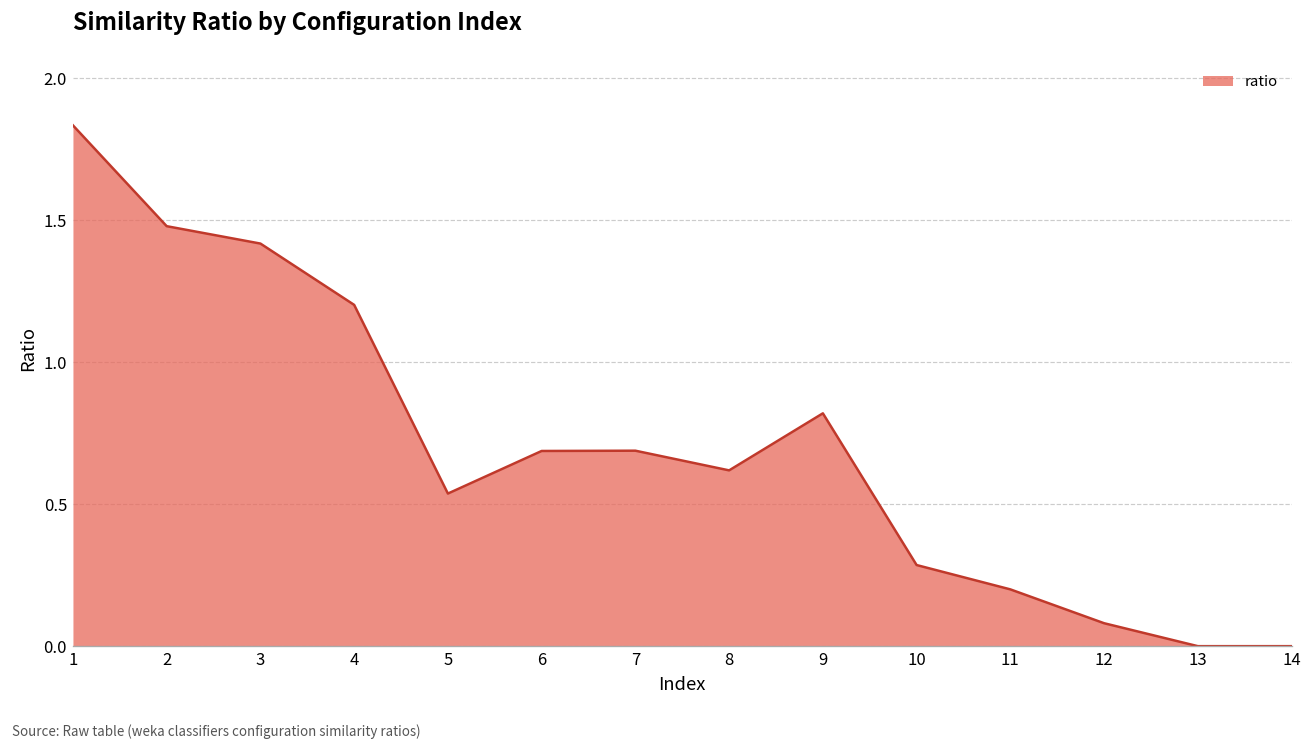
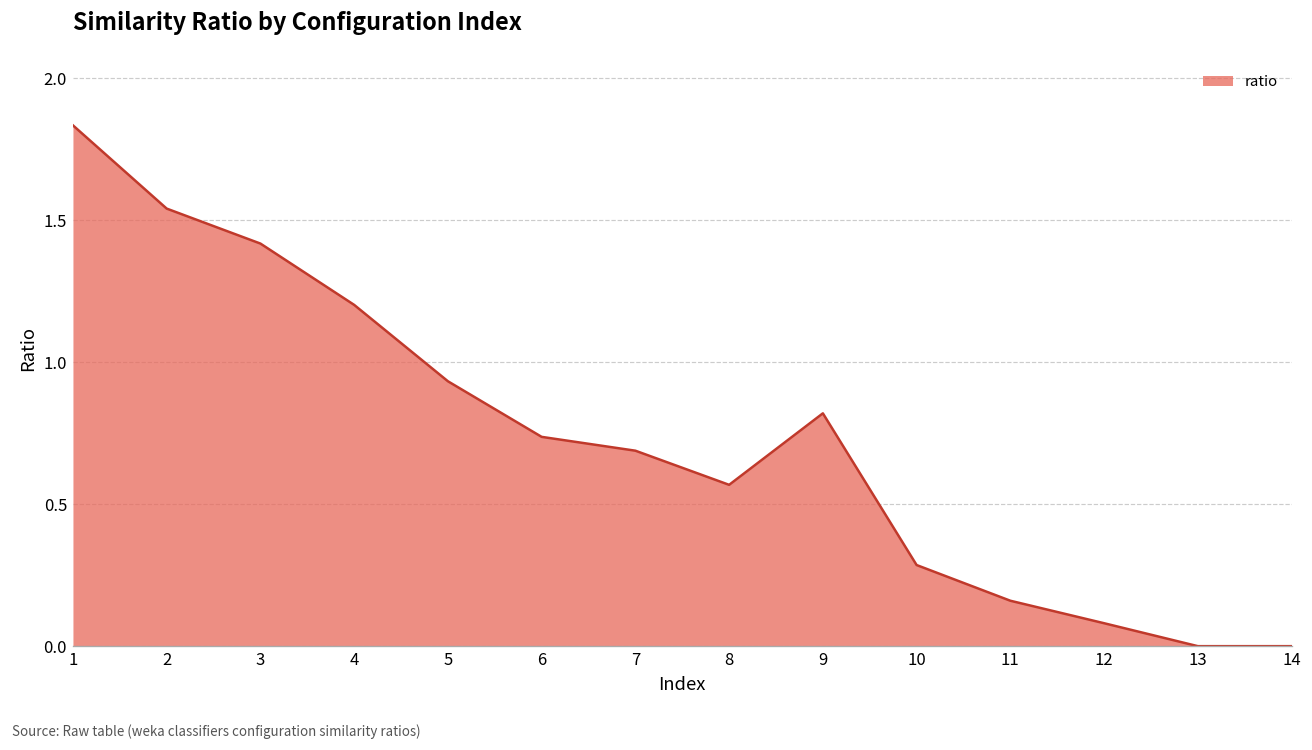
  {
    "1": 1.83,
-   "2": 1.48,
+   "2": 1.54,
    "3": 1.42,
    "4": 1.20,
-   "5": 0.54,
-   "6": 0.69,
+   "5": 0.93,
+   "6": 0.74,
    "7": 0.69,
-   "8": 0.62,
+   "8": 0.57,
    "9": 0.82,
    "10": 0.29,
-   "11": 0.20,
+   "11": 0.16,
    "12": 0.08,
    "13": 0.00,
    "14": 0.00
  }
